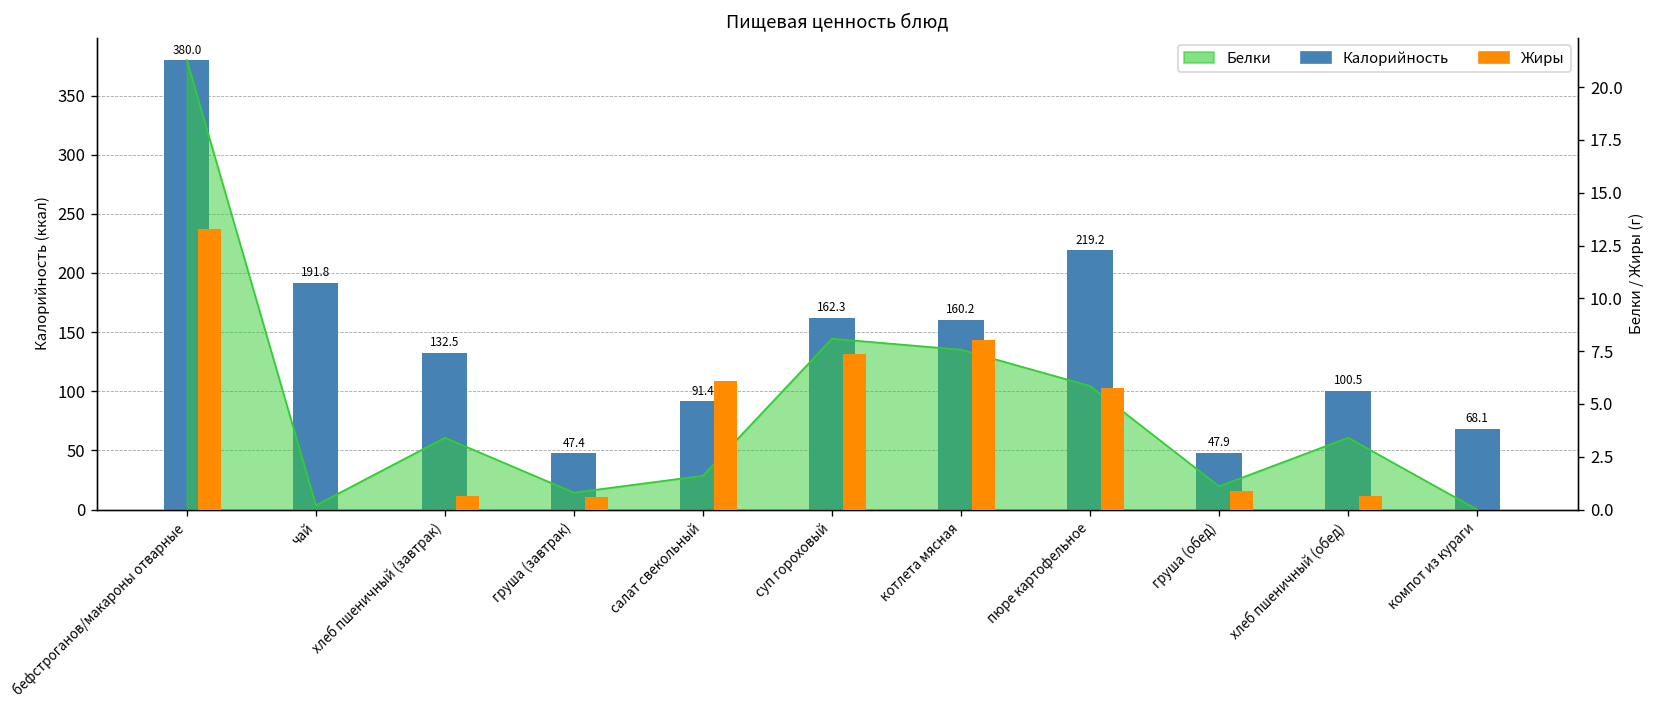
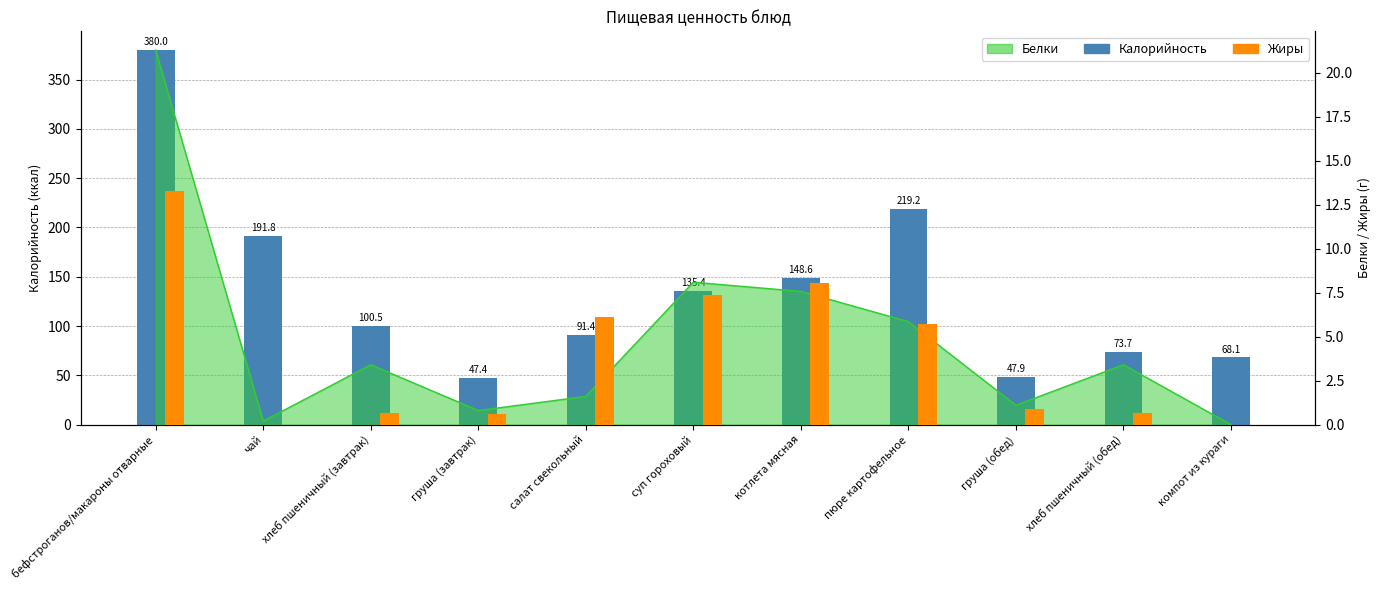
  {
    "Калорийность": {
      "бефстроганов/макароны отварные": 380.0,
      "чай": 191.8,
-     "хлеб пшеничный (завтрак)": 132.5,
+     "хлеб пшеничный (завтрак)": 100.5,
      "груша (завтрак)": 47.4,
      "салат свекольный": 91.4,
-     "суп гороховый": 162.3,
-     "котлета мясная": 160.2,
+     "суп гороховый": 135.4,
+     "котлета мясная": 148.6,
      "пюре картофельное": 219.2,
      "груша (обед)": 47.9,
-     "хлеб пшеничный (обед)": 100.5,
+     "хлеб пшеничный (обед)": 73.7,
      "компот из кураги": 68.1
    }
  }
